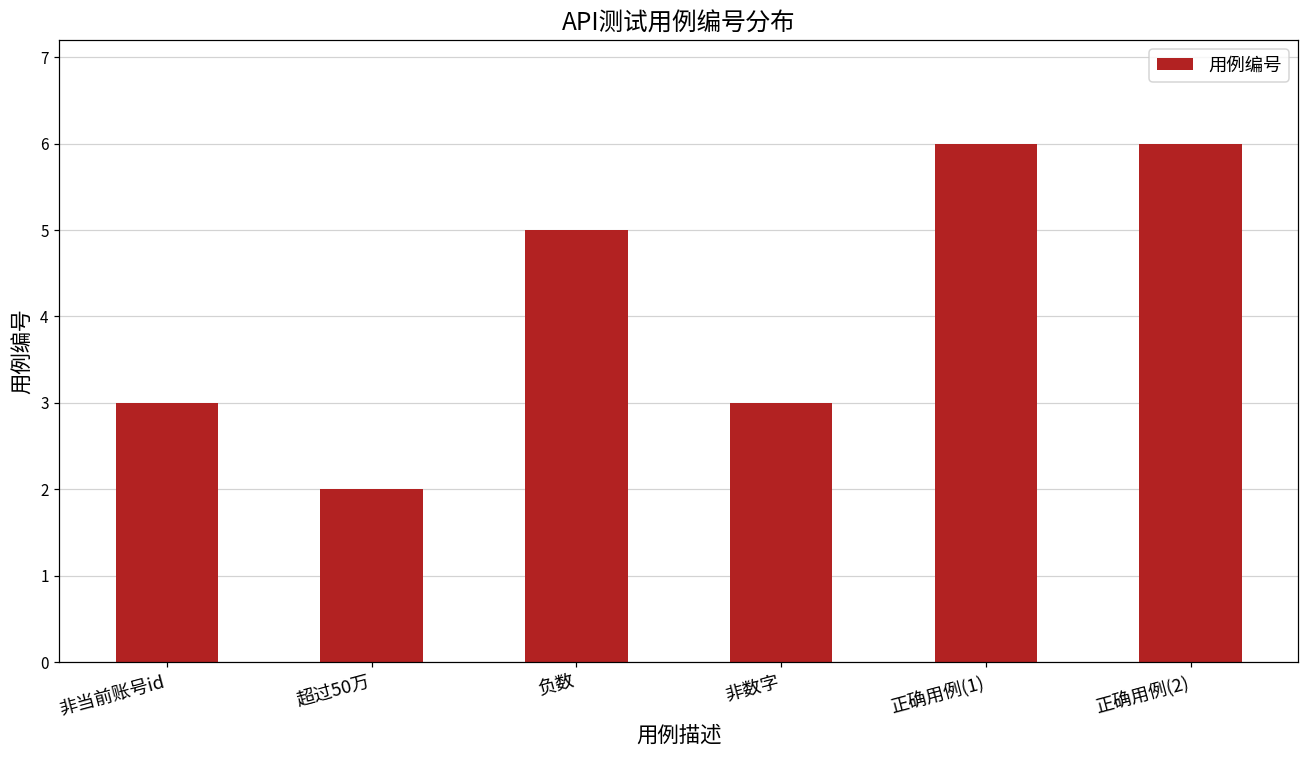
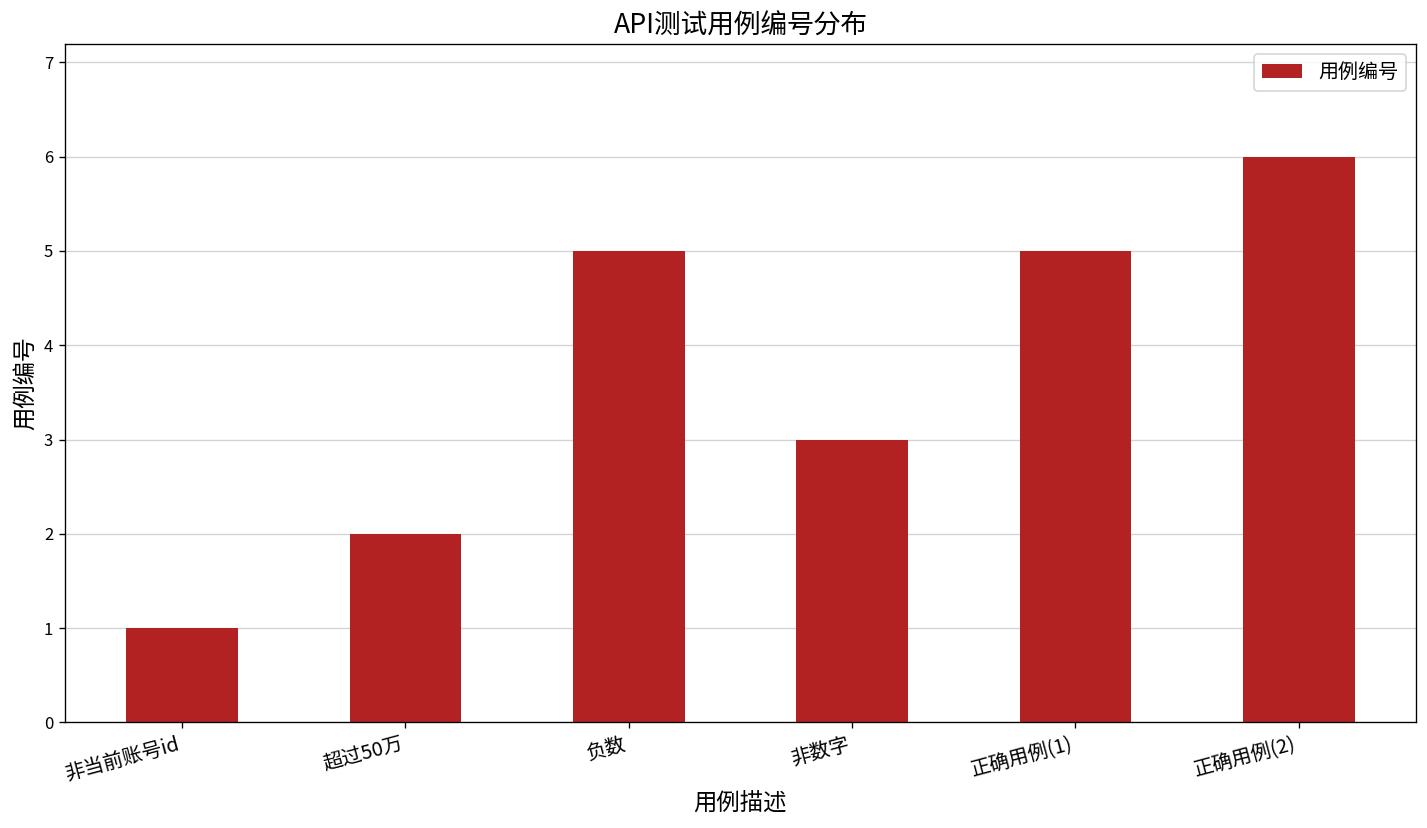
  {
-   "非当前账号id": 3,
+   "非当前账号id": 1,
    "超过50万": 2,
    "负数": 5,
    "非数字": 3,
-   "正确用例(1)": 6,
+   "正确用例(1)": 5,
    "正确用例(2)": 6
  }
